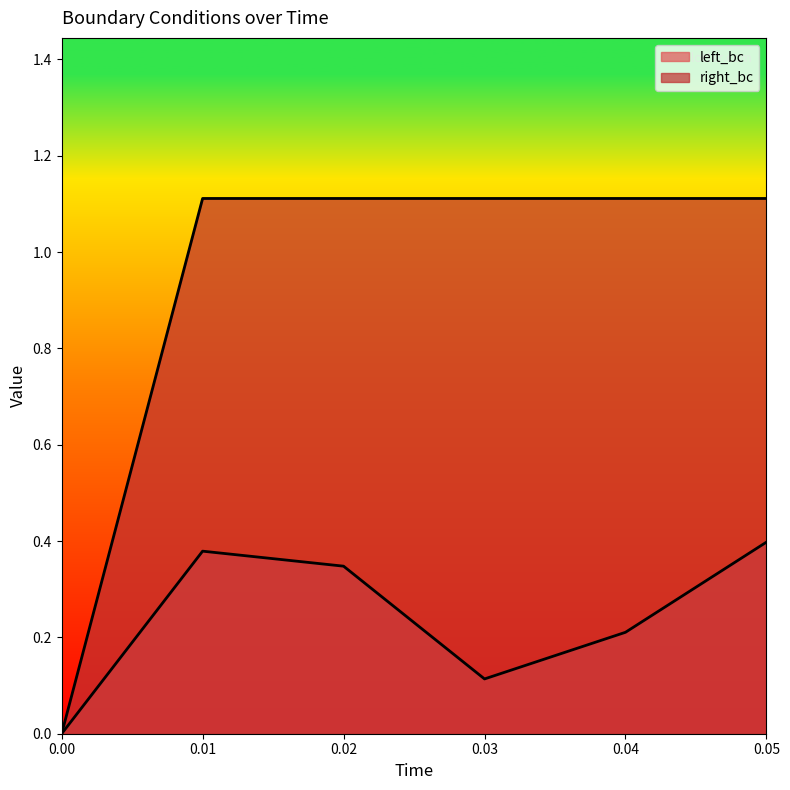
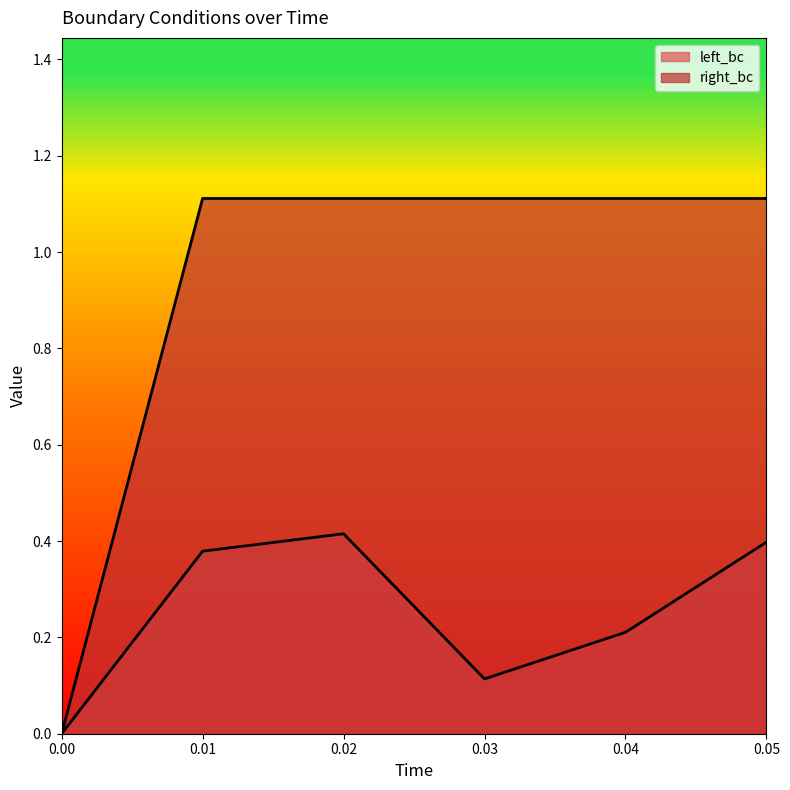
  {
    "left_bc": {
      "0.01": 0.38,
-     "0.02": 0.35,
+     "0.02": 0.42,
      "0.03": 0.11,
      "0.04": 0.21,
      "0.05": 0.40
    },
    "right_bc": {
      "0.01": 1.11,
      "0.02": 1.11,
      "0.03": 1.11,
      "0.04": 1.11,
      "0.05": 1.11
    }
  }
